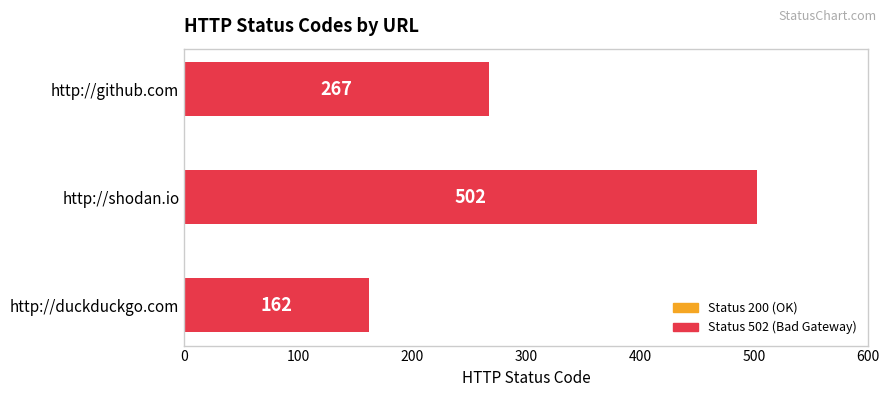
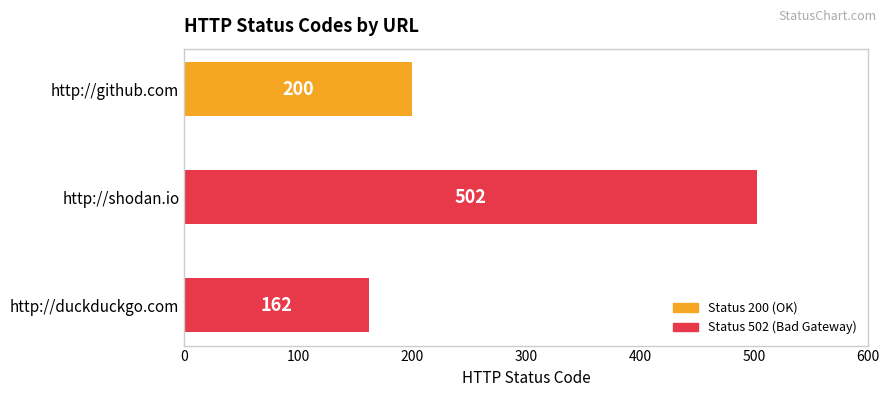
  {
-   "http://github.com": 267,
+   "http://github.com": 200,
    "http://shodan.io": 502,
    "http://duckduckgo.com": 162
  }
